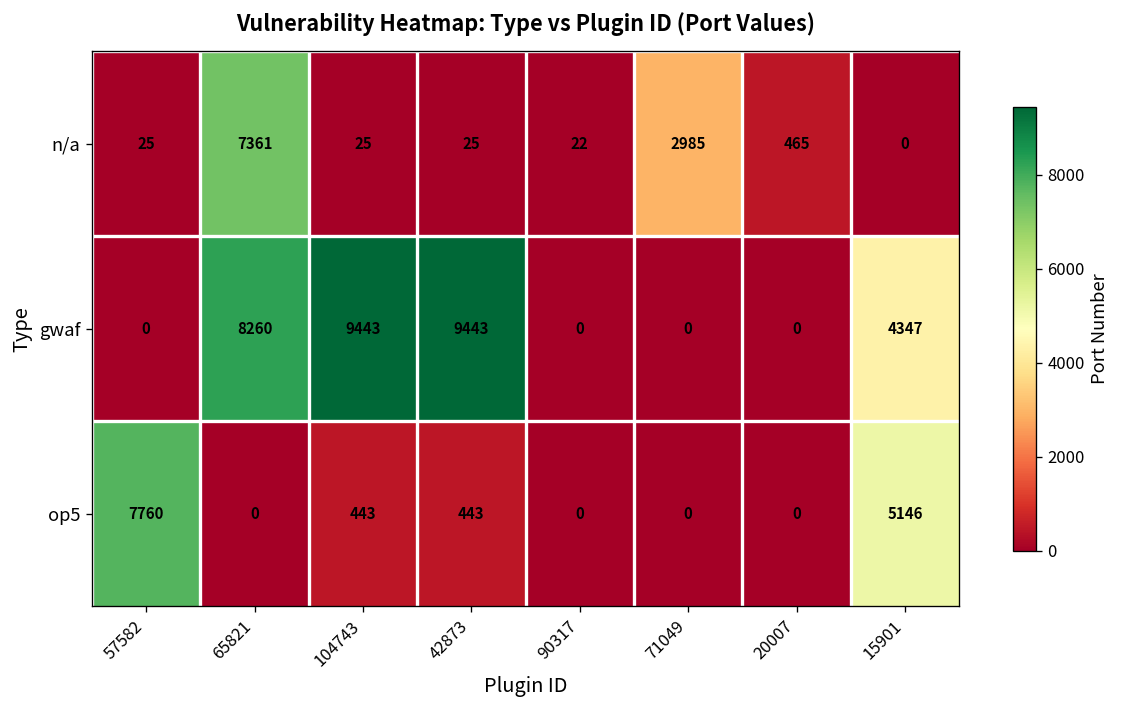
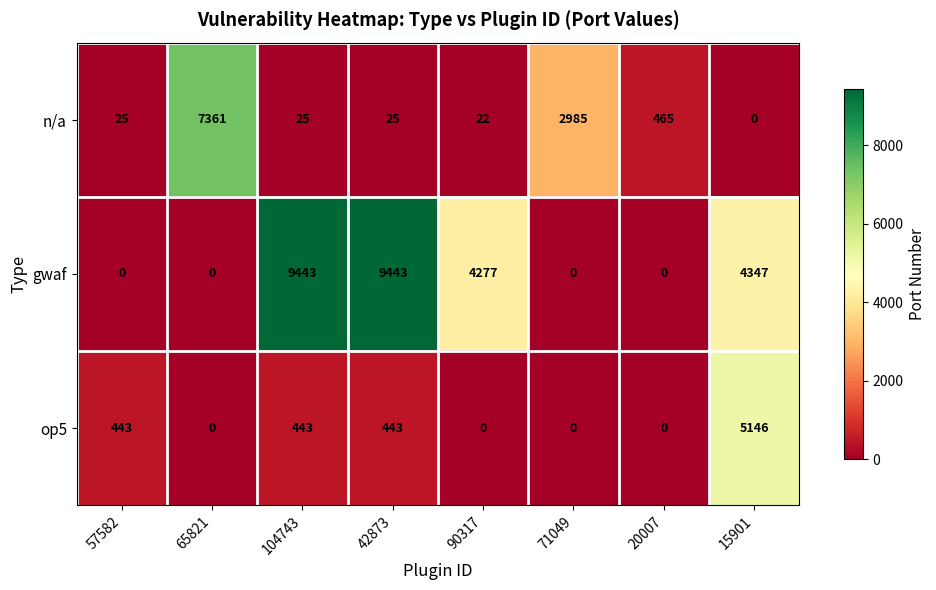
  {
    "n/a": {
      "57582": 25,
      "65821": 7361,
      "104743": 25,
      "42873": 25,
      "90317": 22,
      "71049": 2985,
      "20007": 465,
      "15901": 0
    },
    "gwaf": {
      "57582": 0,
-     "65821": 8260,
+     "65821": 0,
      "104743": 9443,
      "42873": 9443,
-     "90317": 0,
+     "90317": 4277,
      "71049": 0,
      "20007": 0,
      "15901": 4347
    },
    "op5": {
-     "57582": 7760,
+     "57582": 443,
      "65821": 0,
      "104743": 443,
      "42873": 443,
      "90317": 0,
      "71049": 0,
      "20007": 0,
      "15901": 5146
    }
  }
